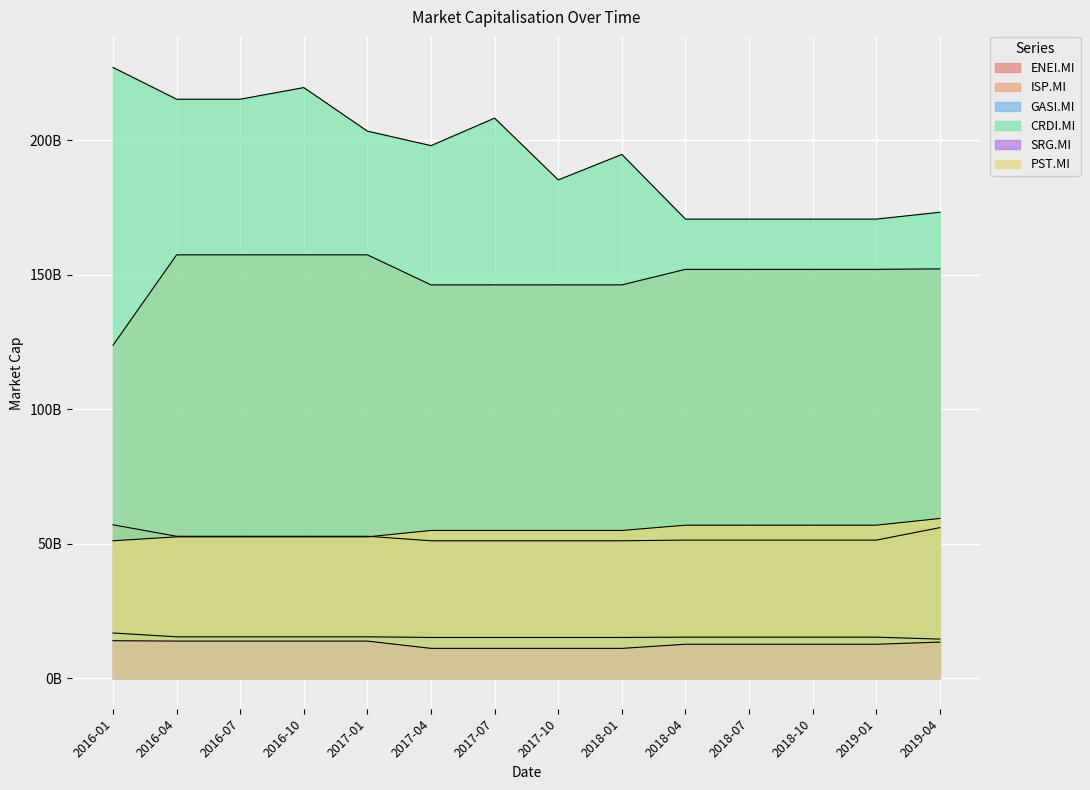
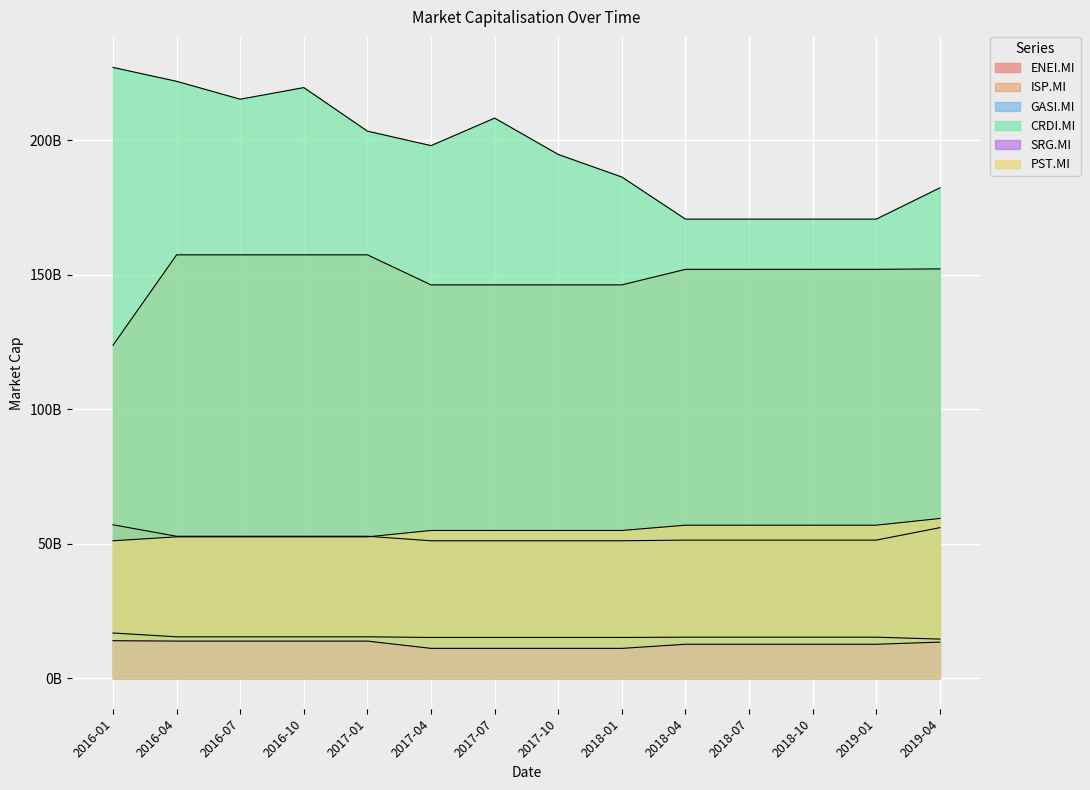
  {
    "GASI.MI": {
      "2016-01": 17000000000,
      "2016-04": 15000000000,
      "2016-07": 15000000000,
      "2016-10": 15000000000,
      "2017-01": 15000000000,
      "2017-04": 15000000000,
      "2017-07": 15000000000,
      "2017-10": 15000000000,
      "2018-01": 15000000000,
      "2018-04": 15000000000,
      "2018-07": 15000000000,
      "2018-10": 15000000000,
      "2019-01": 15000000000,
      "2019-04": 15000000000
    },
    "CRDI.MI": {
      "2016-01": 227000000000,
-     "2016-04": 215000000000,
+     "2016-04": 222000000000,
      "2016-07": 215000000000,
      "2016-10": 220000000000,
      "2017-01": 203000000000,
      "2017-04": 198000000000,
      "2017-07": 208000000000,
-     "2017-10": 185000000000,
-     "2018-01": 195000000000,
+     "2017-10": 195000000000,
+     "2018-01": 186000000000,
      "2018-04": 171000000000,
      "2018-07": 171000000000,
      "2018-10": 171000000000,
      "2019-01": 171000000000,
-     "2019-04": 173000000000
+     "2019-04": 182000000000
    },
    "SRG.MI": {
      "2016-01": 14000000000,
      "2016-04": 14000000000,
      "2016-07": 14000000000,
      "2016-10": 14000000000,
      "2017-01": 14000000000,
      "2017-04": 11000000000,
      "2017-07": 11000000000,
      "2017-10": 11000000000,
      "2018-01": 11000000000,
      "2018-04": 13000000000,
      "2018-07": 13000000000,
      "2018-10": 13000000000,
      "2019-01": 13000000000,
      "2019-04": 13000000000
    }
  }
